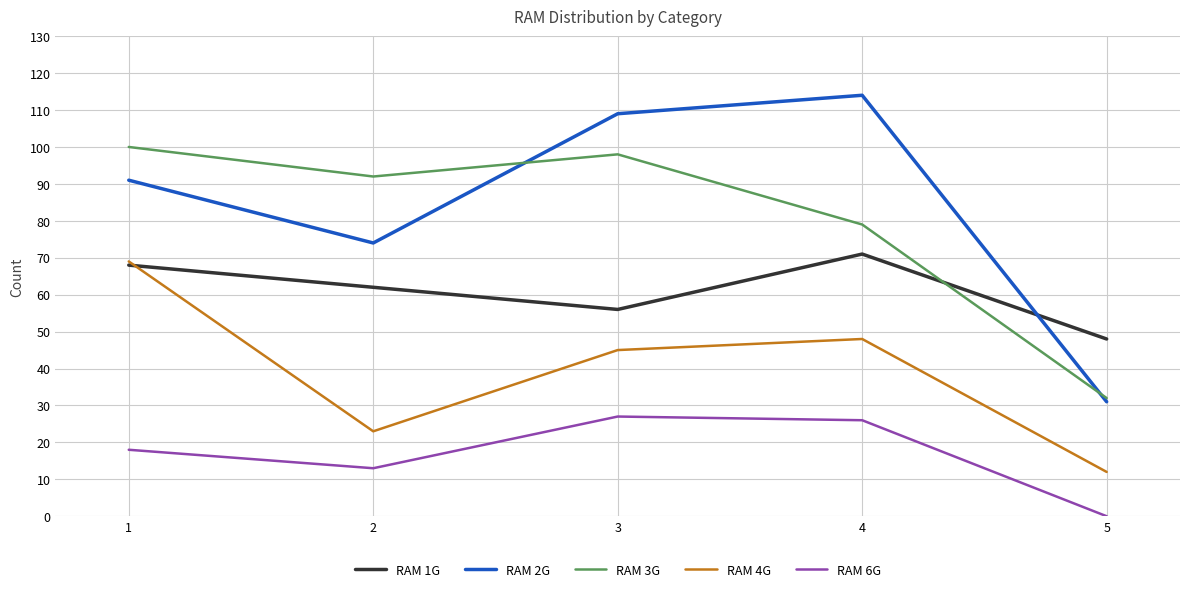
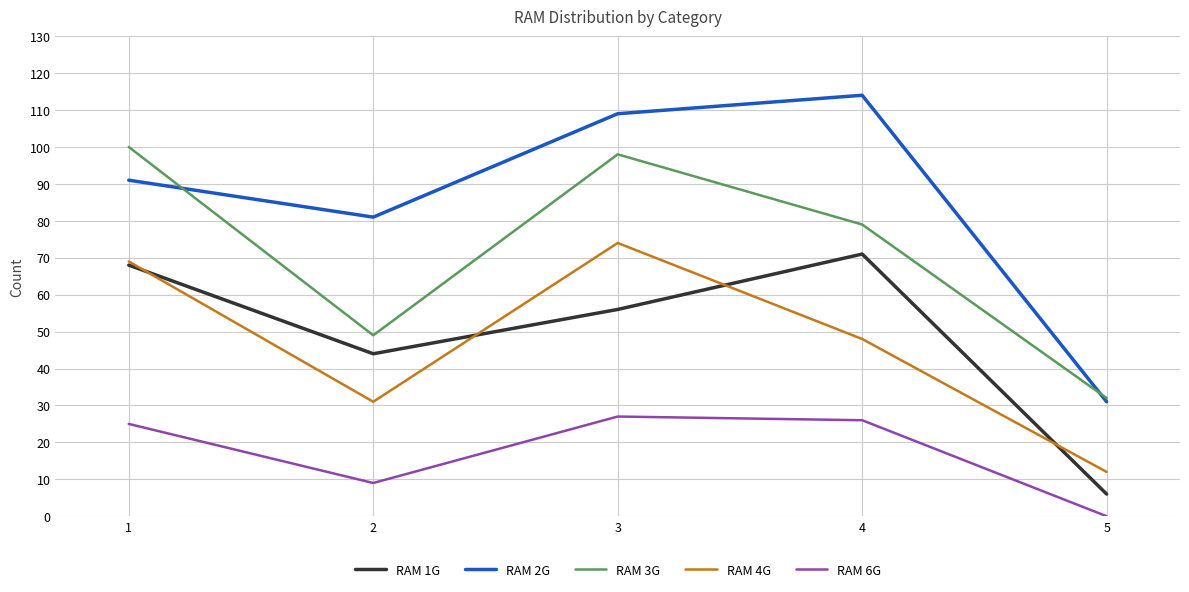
  {
    "RAM 1G": {
      "1": 68,
-     "2": 62,
+     "2": 44,
      "3": 56,
      "4": 71,
-     "5": 48
+     "5": 6
    },
    "RAM 2G": {
      "1": 91,
-     "2": 74,
+     "2": 81,
      "3": 109,
      "4": 114,
      "5": 31
    },
    "RAM 3G": {
      "1": 100,
-     "2": 92,
+     "2": 49,
      "3": 98,
      "4": 79,
      "5": 32
    },
    "RAM 4G": {
      "1": 69,
-     "2": 23,
-     "3": 45,
+     "2": 31,
+     "3": 74,
      "4": 48,
      "5": 12
    },
    "RAM 6G": {
-     "1": 18,
-     "2": 13,
+     "1": 25,
+     "2": 9,
      "3": 27,
      "4": 26,
      "5": 0
    }
  }
